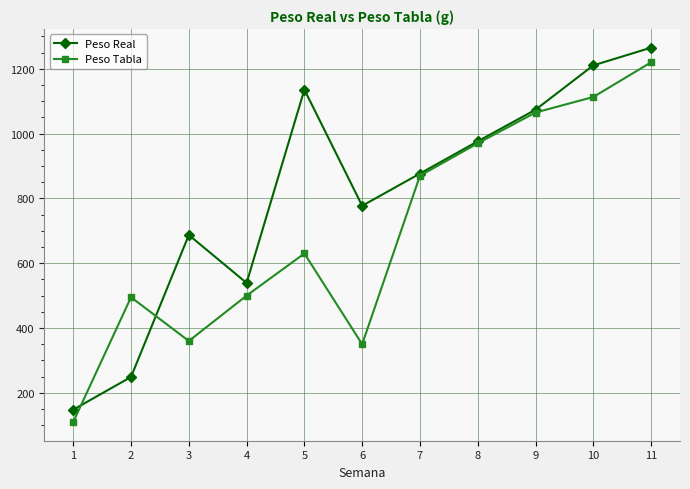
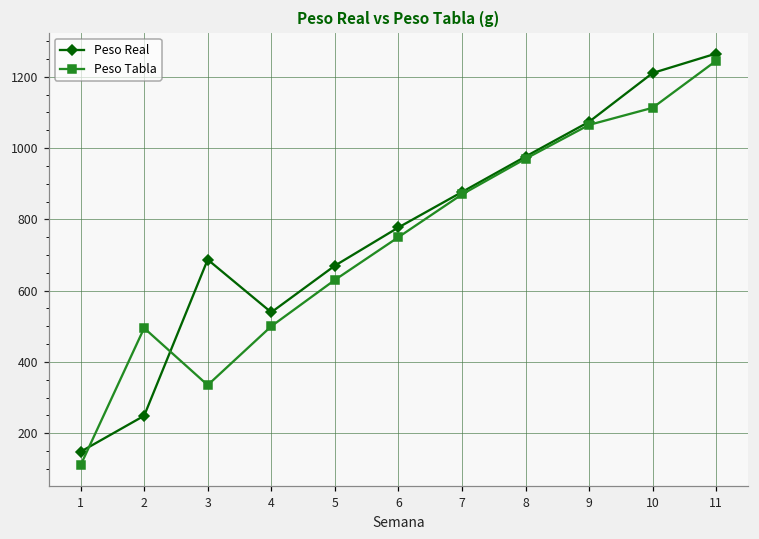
  {
    "Peso Real": {
      "1": 150,
      "2": 250,
      "3": 690,
      "4": 540,
-     "5": 1140,
+     "5": 670,
      "6": 780,
      "9": 1070,
      "10": 1210,
      "11": 1270
    },
    "Peso Tabla": {
      "1": 110,
      "2": 500,
-     "3": 360,
+     "3": 340,
      "4": 500,
      "5": 630,
-     "6": 350,
+     "6": 750,
      "9": 1070,
      "10": 1110,
-     "11": 1220
+     "11": 1250
    }
  }
